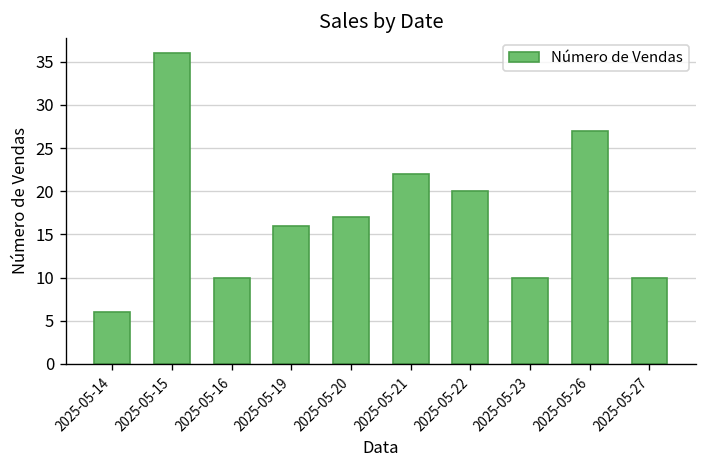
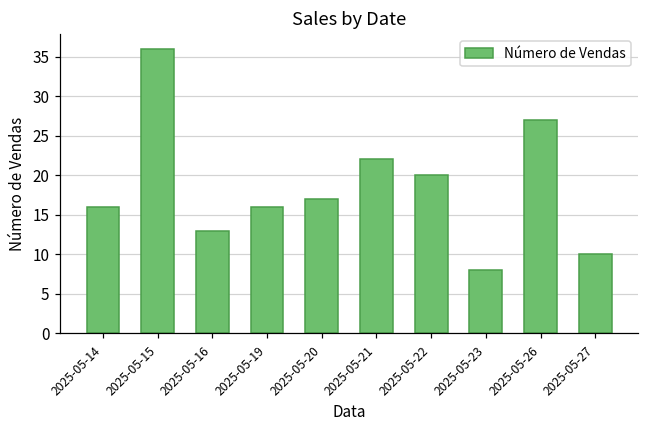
  {
-   "2025-05-14": 6,
+   "2025-05-14": 16,
    "2025-05-15": 36,
-   "2025-05-16": 10,
+   "2025-05-16": 13,
    "2025-05-19": 16,
    "2025-05-20": 17,
    "2025-05-21": 22,
    "2025-05-22": 20,
-   "2025-05-23": 10,
+   "2025-05-23": 8,
    "2025-05-26": 27,
    "2025-05-27": 10
  }
